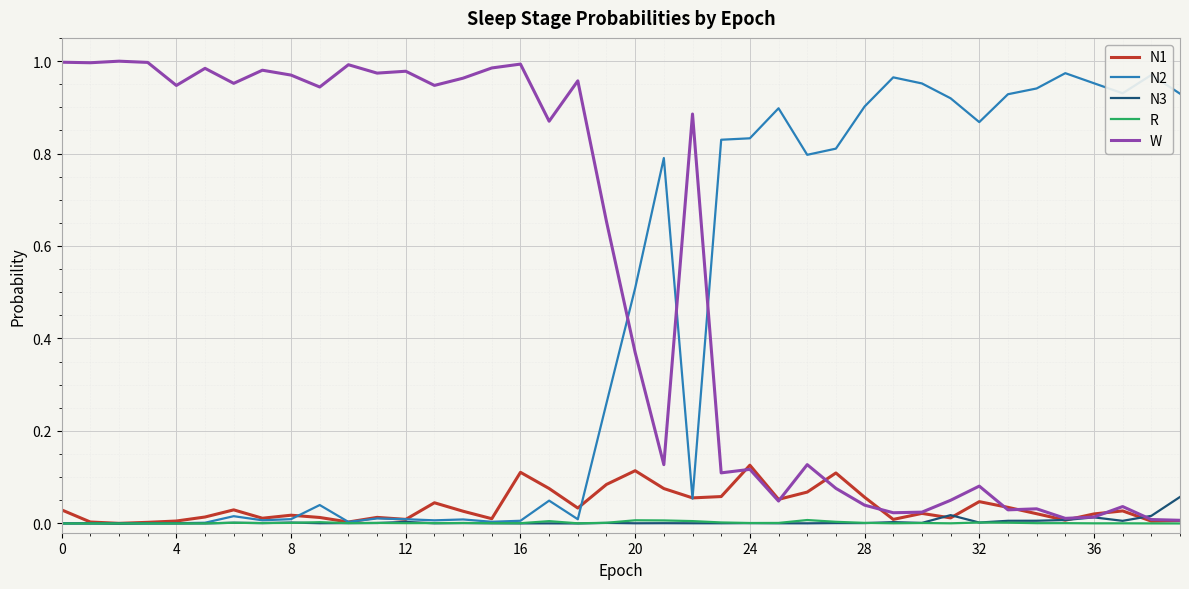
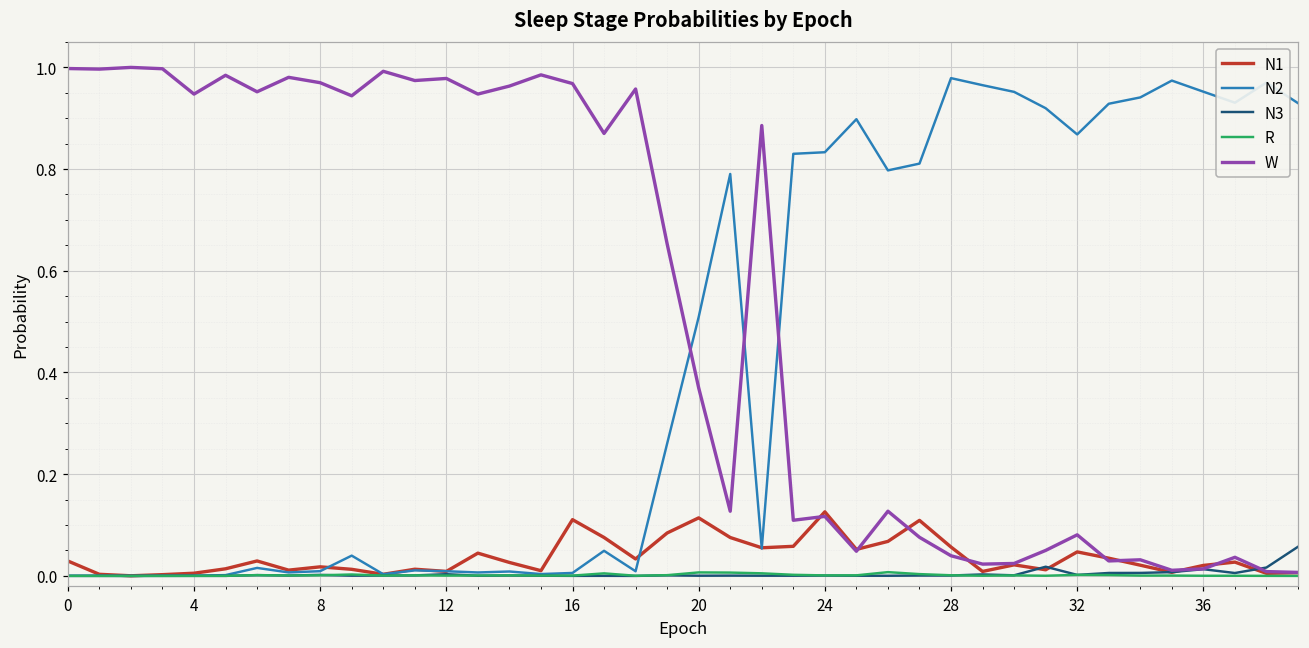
  {
    "N1": {
      "0": 0.03,
      "8": 0.02,
      "16": 0.11,
      "20": 0.11,
      "24": 0.13,
      "28": 0.06,
      "32": 0.05,
      "36": 0.02
    },
    "N2": {
      "8": 0.01,
      "20": 0.51,
      "24": 0.83,
-     "28": 0.90,
+     "28": 0.98,
      "32": 0.87,
      "36": 0.95
    },
    "N3": {
      "20": 0.00
    },
    "R": {
      "20": 0.01,
      "36": 0.00
    },
    "W": {
      "0": 1.00,
      "4": 0.95,
      "8": 0.97,
      "12": 0.98,
-     "16": 0.99,
+     "16": 0.97,
      "20": 0.37,
      "24": 0.12,
      "28": 0.04,
      "32": 0.08
    }
  }
